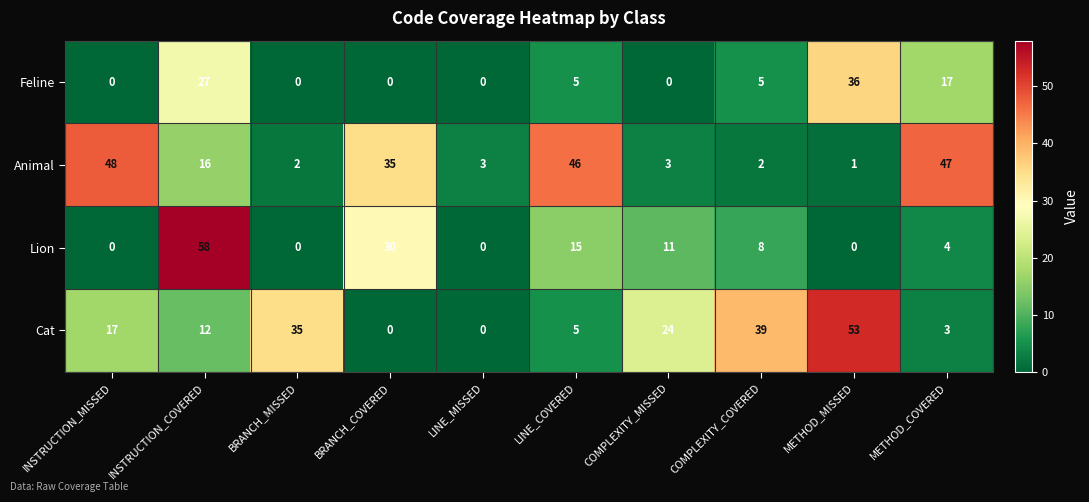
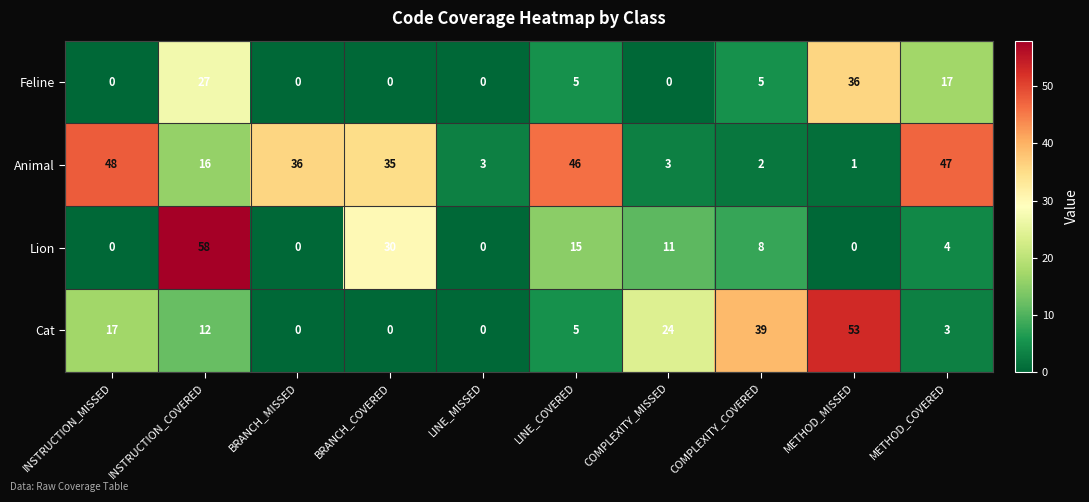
  {
    "Feline": {
      "INSTRUCTION_MISSED": 0,
      "INSTRUCTION_COVERED": 27,
      "BRANCH_MISSED": 0,
      "BRANCH_COVERED": 0,
      "LINE_MISSED": 0,
      "LINE_COVERED": 5,
      "COMPLEXITY_MISSED": 0,
      "COMPLEXITY_COVERED": 5,
      "METHOD_MISSED": 36,
      "METHOD_COVERED": 17
    },
    "Animal": {
      "INSTRUCTION_MISSED": 48,
      "INSTRUCTION_COVERED": 16,
-     "BRANCH_MISSED": 2,
+     "BRANCH_MISSED": 36,
      "BRANCH_COVERED": 35,
      "LINE_MISSED": 3,
      "LINE_COVERED": 46,
      "COMPLEXITY_MISSED": 3,
      "COMPLEXITY_COVERED": 2,
      "METHOD_MISSED": 1,
      "METHOD_COVERED": 47
    },
    "Lion": {
      "INSTRUCTION_MISSED": 0,
      "INSTRUCTION_COVERED": 58,
      "BRANCH_MISSED": 0,
      "BRANCH_COVERED": 30,
      "LINE_MISSED": 0,
      "LINE_COVERED": 15,
      "COMPLEXITY_MISSED": 11,
      "COMPLEXITY_COVERED": 8,
      "METHOD_MISSED": 0,
      "METHOD_COVERED": 4
    },
    "Cat": {
      "INSTRUCTION_MISSED": 17,
      "INSTRUCTION_COVERED": 12,
-     "BRANCH_MISSED": 35,
+     "BRANCH_MISSED": 0,
      "BRANCH_COVERED": 0,
      "LINE_MISSED": 0,
      "LINE_COVERED": 5,
      "COMPLEXITY_MISSED": 24,
      "COMPLEXITY_COVERED": 39,
      "METHOD_MISSED": 53,
      "METHOD_COVERED": 3
    }
  }
